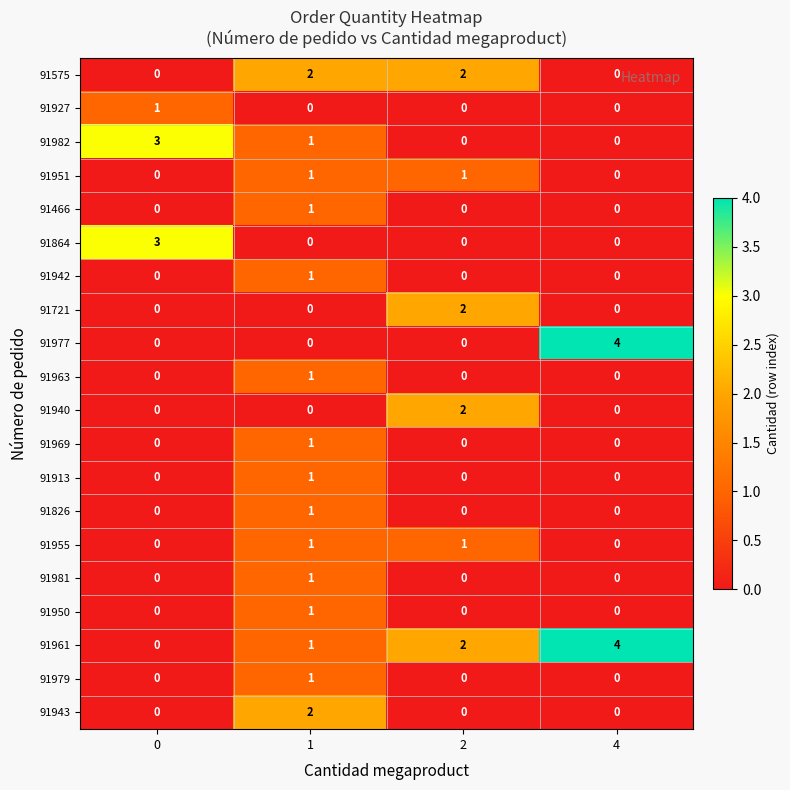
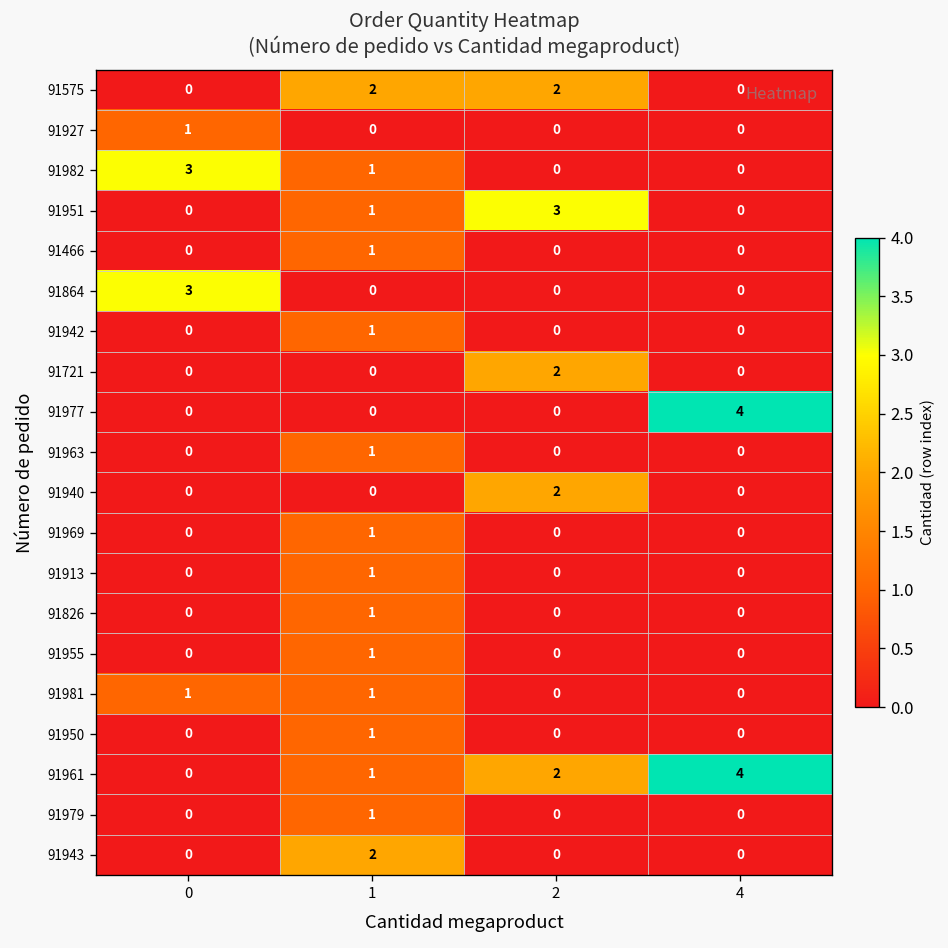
  {
    "91575": {
      "0": 0,
      "1": 2,
      "2": 2
    },
    "91927": {
      "0": 1,
      "1": 0,
      "2": 0,
      "4": 0
    },
    "91982": {
      "0": 3,
      "1": 1,
      "2": 0,
      "4": 0
    },
    "91951": {
      "0": 0,
      "1": 1,
-     "2": 1,
+     "2": 3,
      "4": 0
    },
    "91466": {
      "0": 0,
      "1": 1,
      "2": 0,
      "4": 0
    },
    "91864": {
      "0": 3,
      "1": 0,
      "2": 0,
      "4": 0
    },
    "91942": {
      "0": 0,
      "1": 1,
      "2": 0,
      "4": 0
    },
    "91721": {
      "0": 0,
      "1": 0,
      "2": 2,
      "4": 0
    },
    "91977": {
      "0": 0,
      "1": 0,
      "2": 0,
      "4": 4
    },
    "91963": {
      "0": 0,
      "1": 1,
      "2": 0,
      "4": 0
    },
    "91940": {
      "0": 0,
      "1": 0,
      "2": 2,
      "4": 0
    },
    "91969": {
      "0": 0,
      "1": 1,
      "2": 0,
      "4": 0
    },
    "91913": {
      "0": 0,
      "1": 1,
      "2": 0,
      "4": 0
    },
    "91826": {
      "0": 0,
      "1": 1,
      "2": 0,
      "4": 0
    },
    "91955": {
      "0": 0,
      "1": 1,
-     "2": 1,
+     "2": 0,
      "4": 0
    },
    "91981": {
-     "0": 0,
+     "0": 1,
      "1": 1,
      "2": 0,
      "4": 0
    },
    "91950": {
      "0": 0,
      "1": 1,
      "2": 0,
      "4": 0
    },
    "91961": {
      "0": 0,
      "1": 1,
      "2": 2,
      "4": 4
    },
    "91979": {
      "0": 0,
      "1": 1,
      "2": 0,
      "4": 0
    },
    "91943": {
      "0": 0,
      "1": 2,
      "2": 0,
      "4": 0
    }
  }
